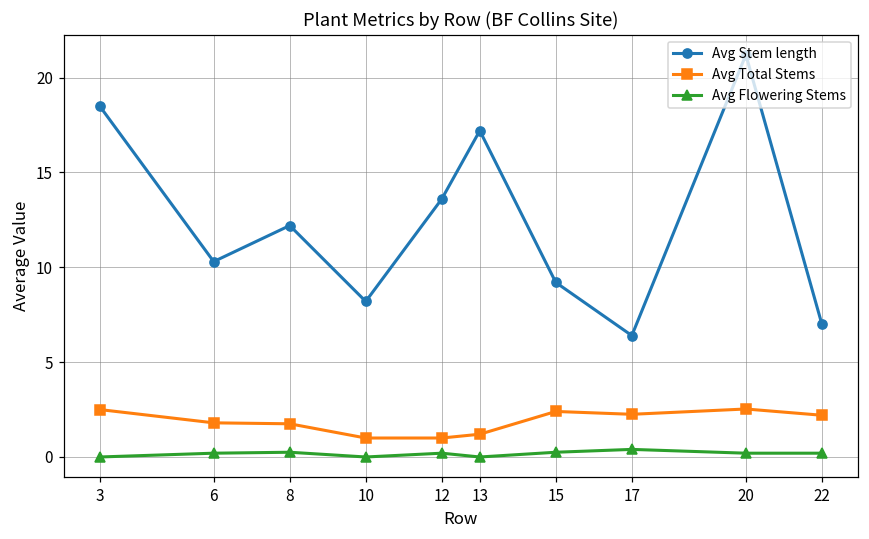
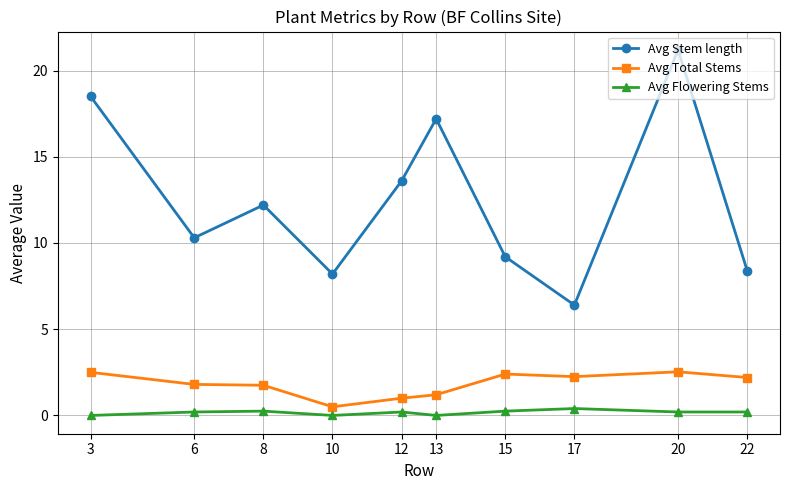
  {
    "Avg Stem length": {
      "3": 18.5,
      "6": 10.3,
      "8": 12.2,
      "10": 8.2,
      "12": 13.6,
      "13": 17.2,
      "15": 9.2,
      "17": 6.4,
-     "22": 7.0
+     "22": 8.4
    },
    "Avg Total Stems": {
      "3": 2.5,
      "6": 1.8,
      "8": 1.8,
-     "10": 1.0,
+     "10": 0.5,
      "12": 1.0,
      "13": 1.2,
      "15": 2.4,
      "17": 2.3,
      "20": 2.5,
      "22": 2.2
    },
    "Avg Flowering Stems": {
      "3": 0.0,
      "6": 0.2,
      "8": 0.3,
      "10": 0.0,
      "12": 0.2,
      "13": 0.0,
      "15": 0.3,
      "17": 0.4,
      "20": 0.2,
      "22": 0.2
    }
  }
